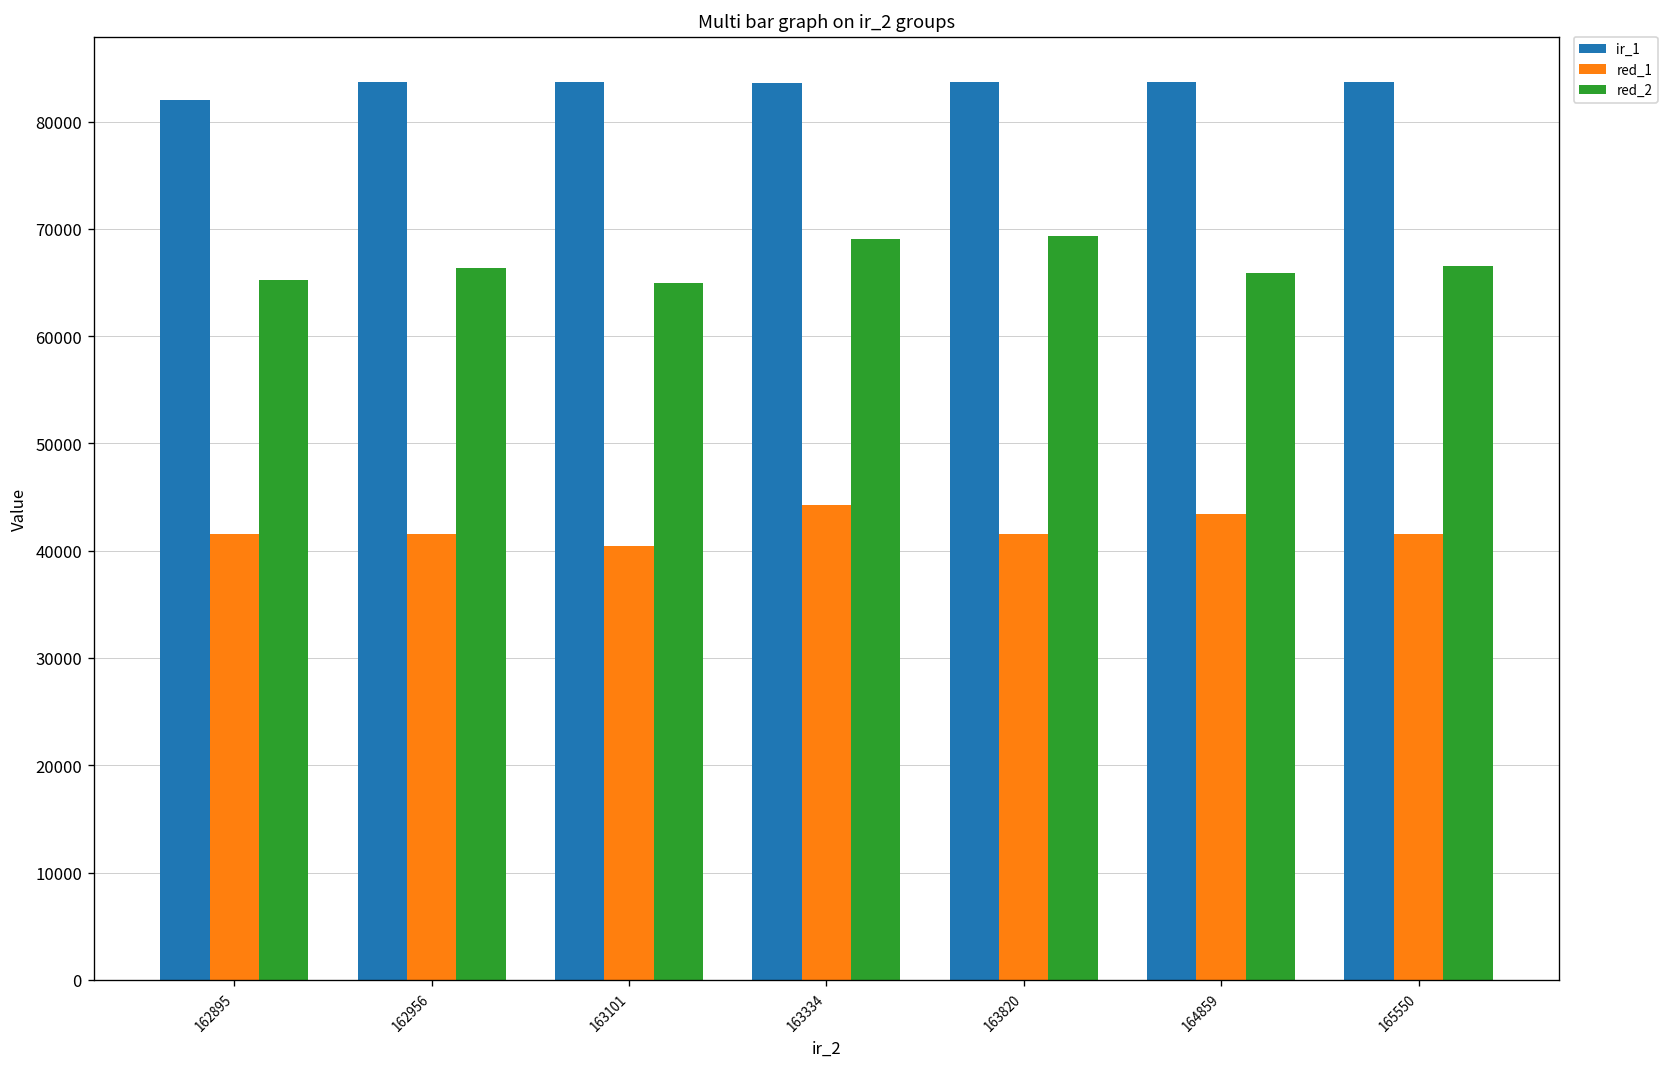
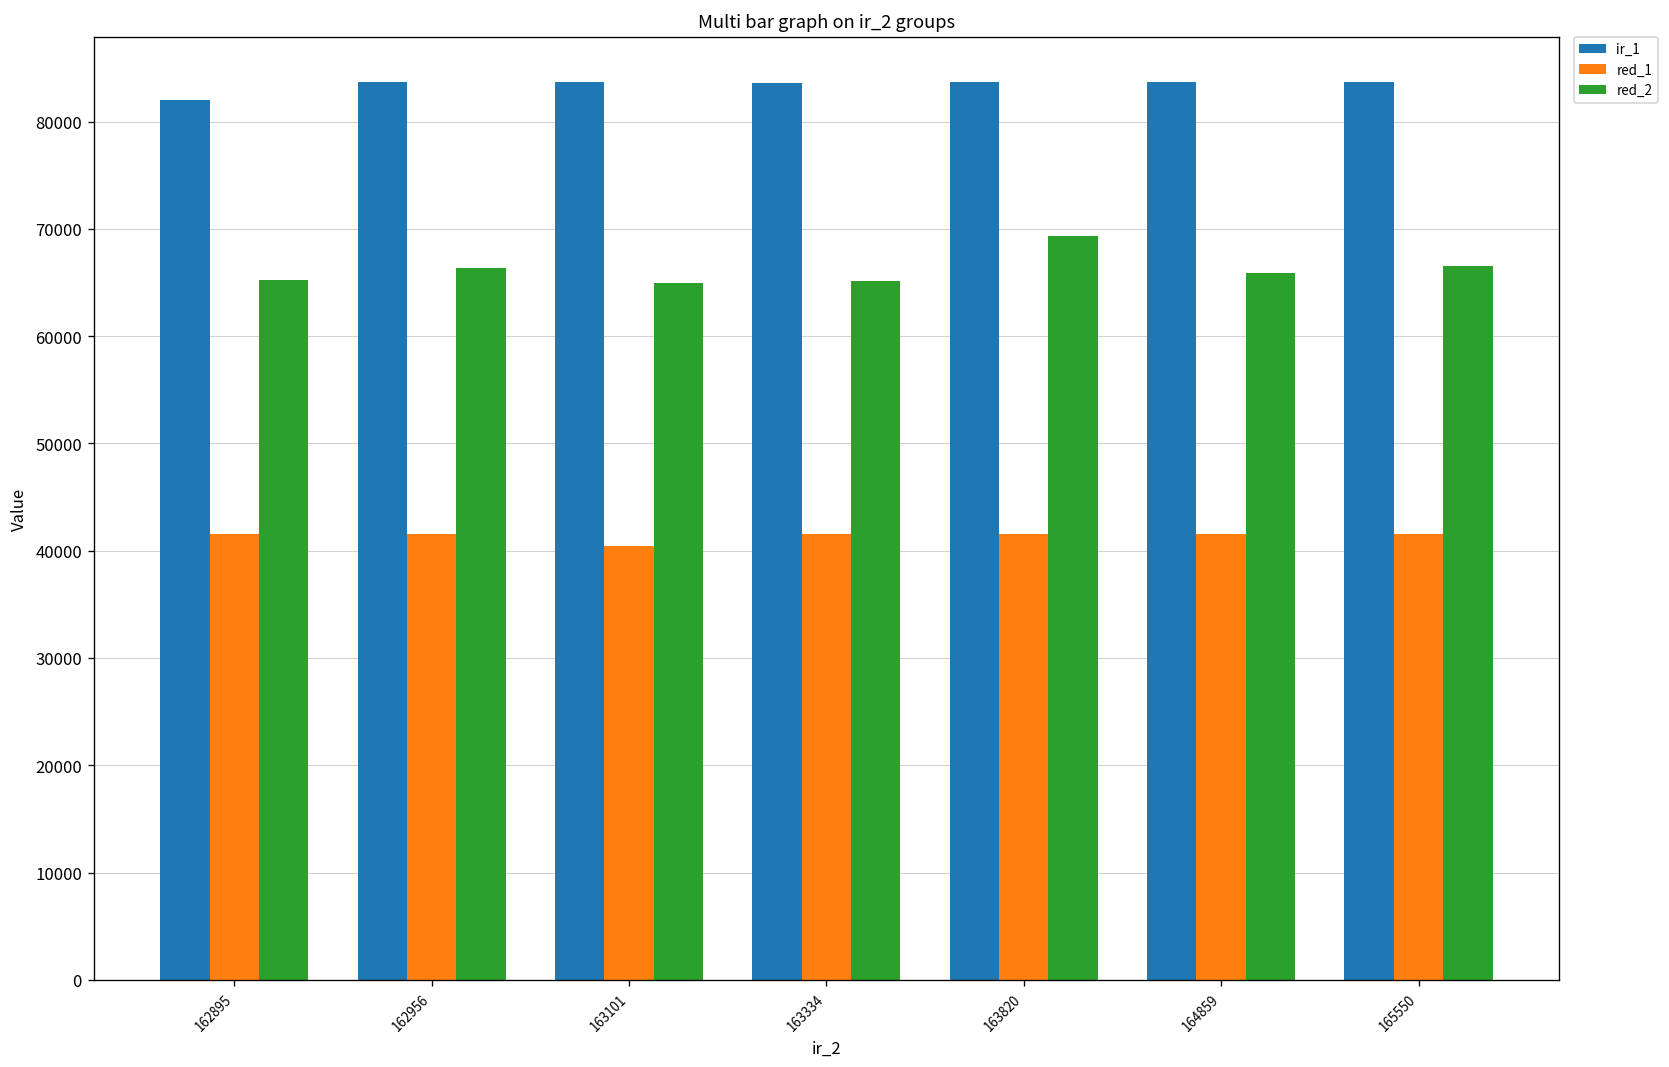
  {
    "ir_1": {
      "162895": 82000,
      "162956": 84000,
      "163101": 84000,
      "163334": 84000,
      "163820": 84000,
      "164859": 84000,
      "165550": 84000
    },
    "red_1": {
      "162895": 42000,
      "162956": 42000,
      "163101": 40000,
-     "163334": 44000,
+     "163334": 42000,
      "163820": 42000,
-     "164859": 43000,
+     "164859": 42000,
      "165550": 42000
    },
    "red_2": {
      "162895": 65000,
      "162956": 66000,
      "163101": 65000,
-     "163334": 69000,
+     "163334": 65000,
      "163820": 69000,
      "164859": 66000,
      "165550": 67000
    }
  }
